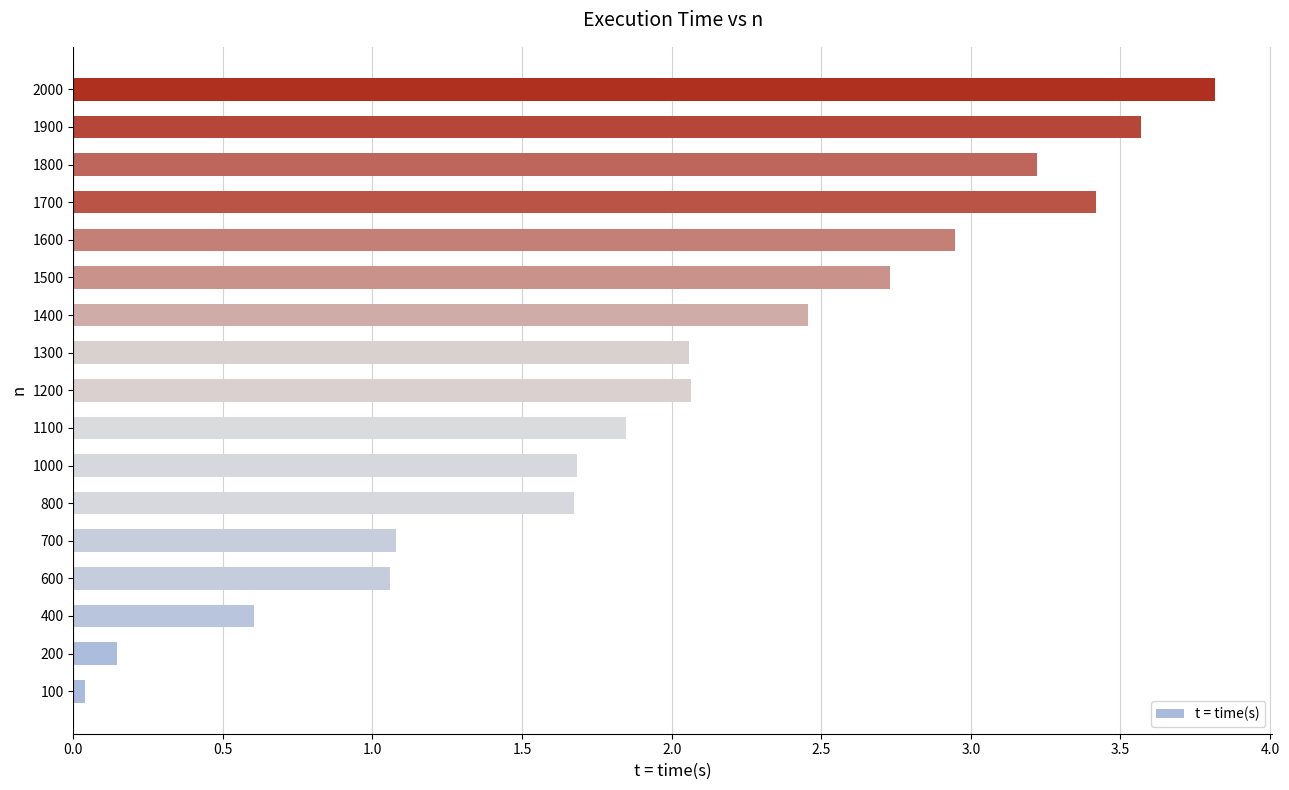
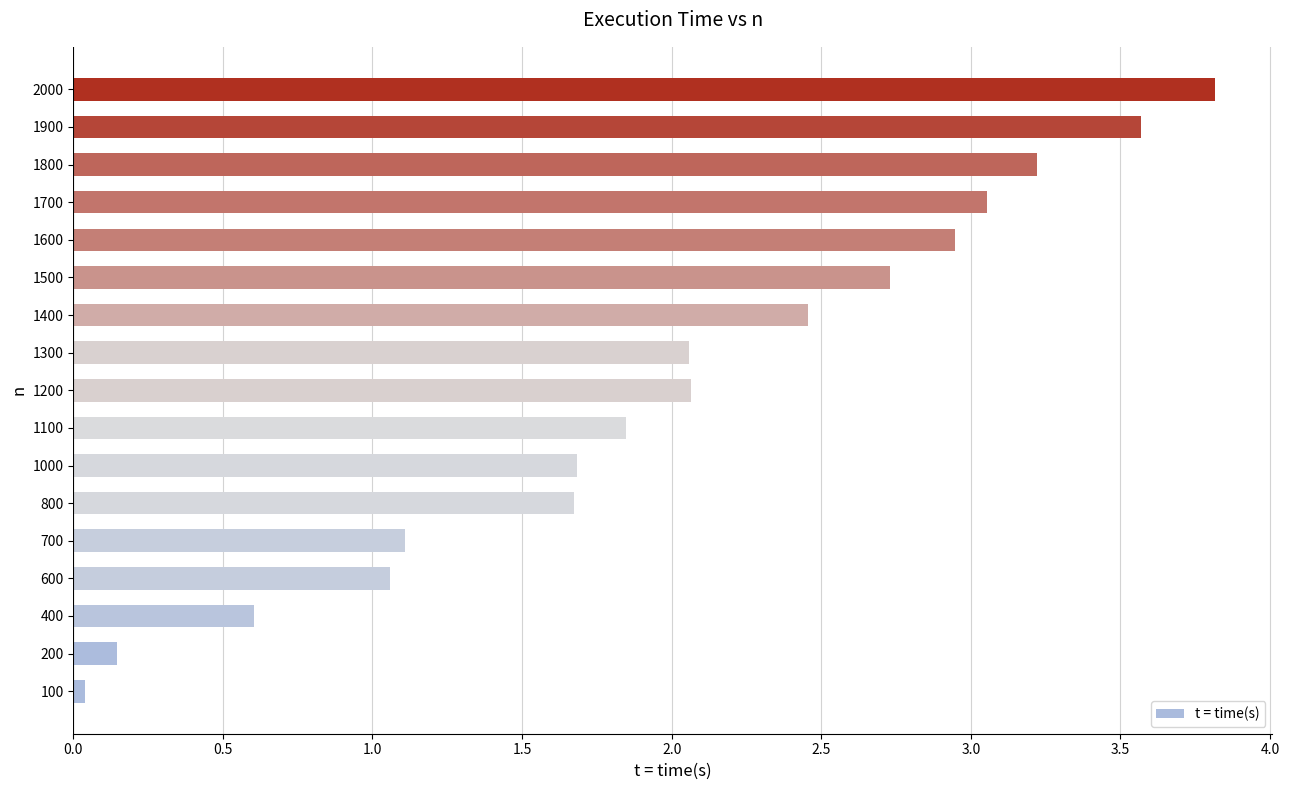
  {
    "2000": 3.82,
    "1900": 3.57,
    "1800": 3.22,
-   "1700": 3.42,
+   "1700": 3.05,
    "1600": 2.95,
    "1500": 2.73,
    "1400": 2.45,
    "1300": 2.06,
    "1200": 2.07,
    "1100": 1.85,
    "1000": 1.68,
    "800": 1.67,
-   "700": 1.08,
+   "700": 1.11,
    "600": 1.06,
    "400": 0.60,
    "200": 0.15,
    "100": 0.04
  }
